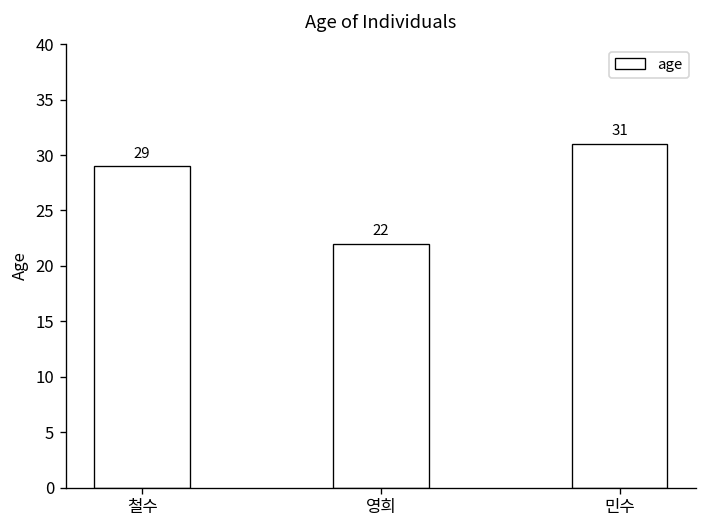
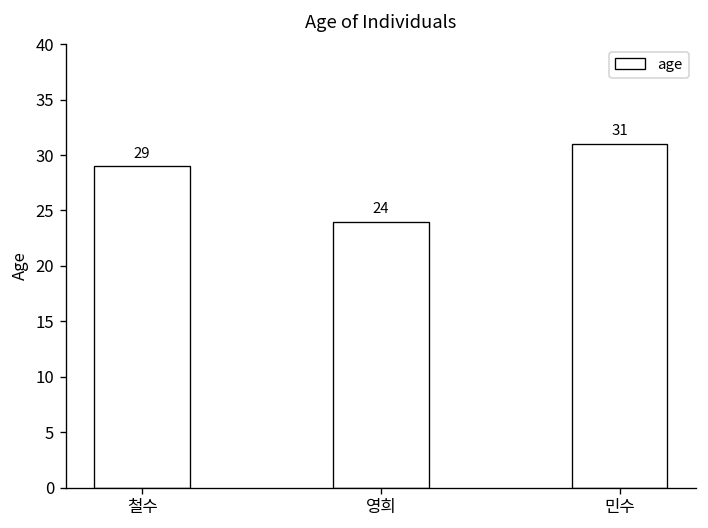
  {
    "철수": 29,
-   "영희": 22,
+   "영희": 24,
    "민수": 31
  }
